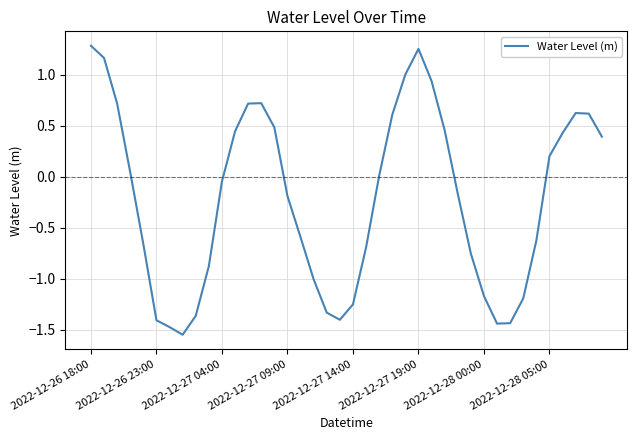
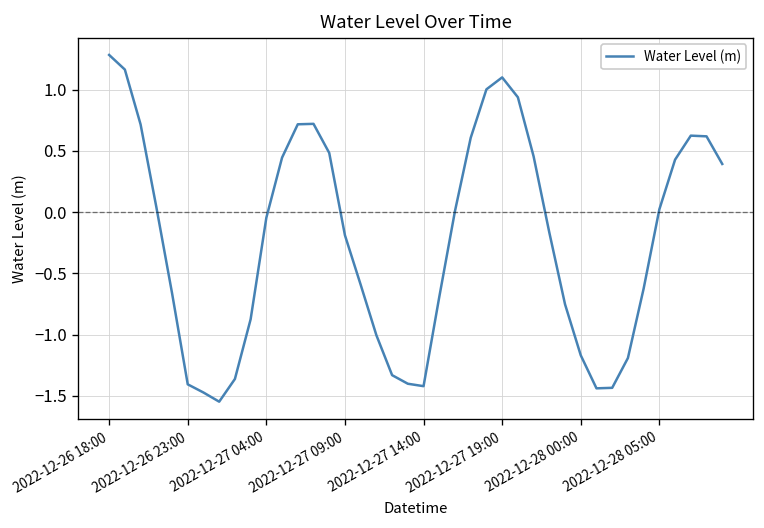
  {
    "2022-12-26 18:00": 1.28,
    "2022-12-26 23:00": -1.41,
    "2022-12-27 04:00": -0.05,
    "2022-12-27 09:00": -0.19,
-   "2022-12-27 14:00": -1.25,
-   "2022-12-27 19:00": 1.25,
+   "2022-12-27 14:00": -1.42,
+   "2022-12-27 19:00": 1.10,
    "2022-12-28 00:00": -1.17,
-   "2022-12-28 05:00": 0.20
+   "2022-12-28 05:00": 0.02
  }
